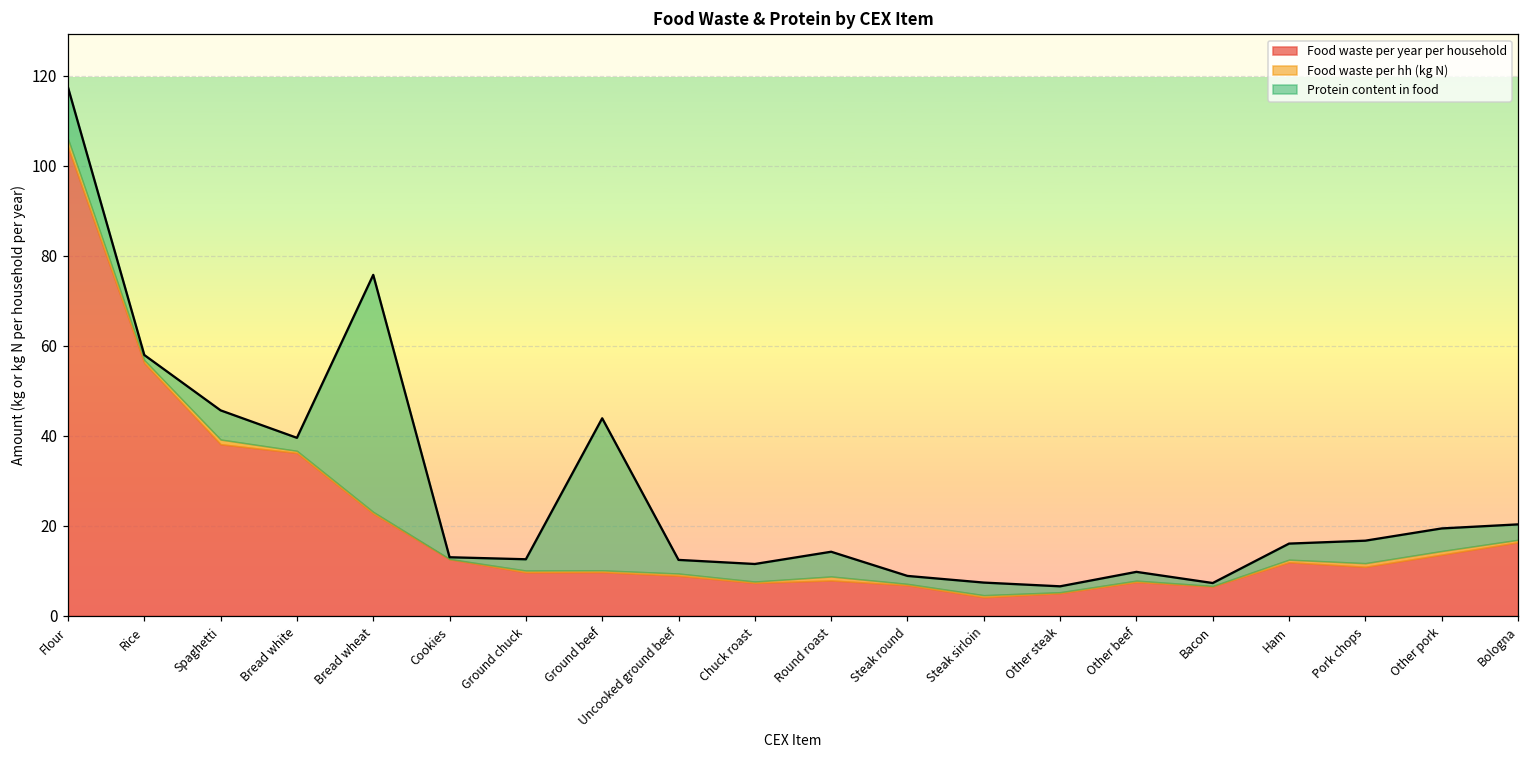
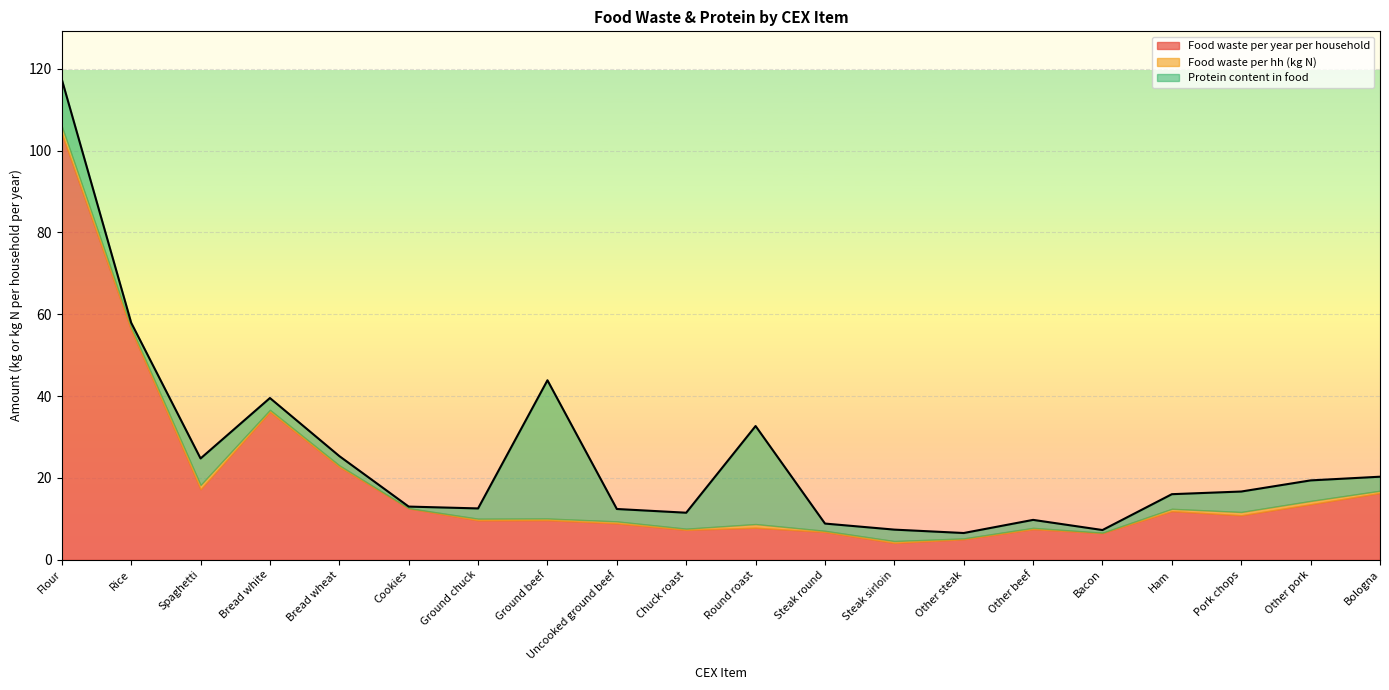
  {
    "Food waste per year per household": {
      "Flour": 104,
      "Rice": 56,
-     "Spaghetti": 38,
+     "Spaghetti": 17,
      "Round roast": 8,
      "Pork chops": 11,
      "Other pork": 14
    },
    "Food waste per hh (kg N)": {
      "Flour": 2,
      "Rice": 1,
      "Spaghetti": 1,
      "Round roast": 1,
      "Pork chops": 1,
      "Other pork": 1
    },
    "Protein content in food": {
      "Flour": 11,
      "Rice": 1,
      "Spaghetti": 6,
      "Bread white": 3,
-     "Bread wheat": 53,
+     "Bread wheat": 2,
      "Ground chuck": 3,
      "Ground beef": 34,
      "Uncooked ground beef": 3,
      "Chuck roast": 4,
-     "Round roast": 5,
+     "Round roast": 24,
      "Steak round": 2,
      "Steak sirloin": 3,
      "Other steak": 1,
      "Other beef": 2,
      "Bacon": 1,
      "Ham": 4,
      "Pork chops": 5,
      "Other pork": 5,
      "Bologna": 3
    }
  }
